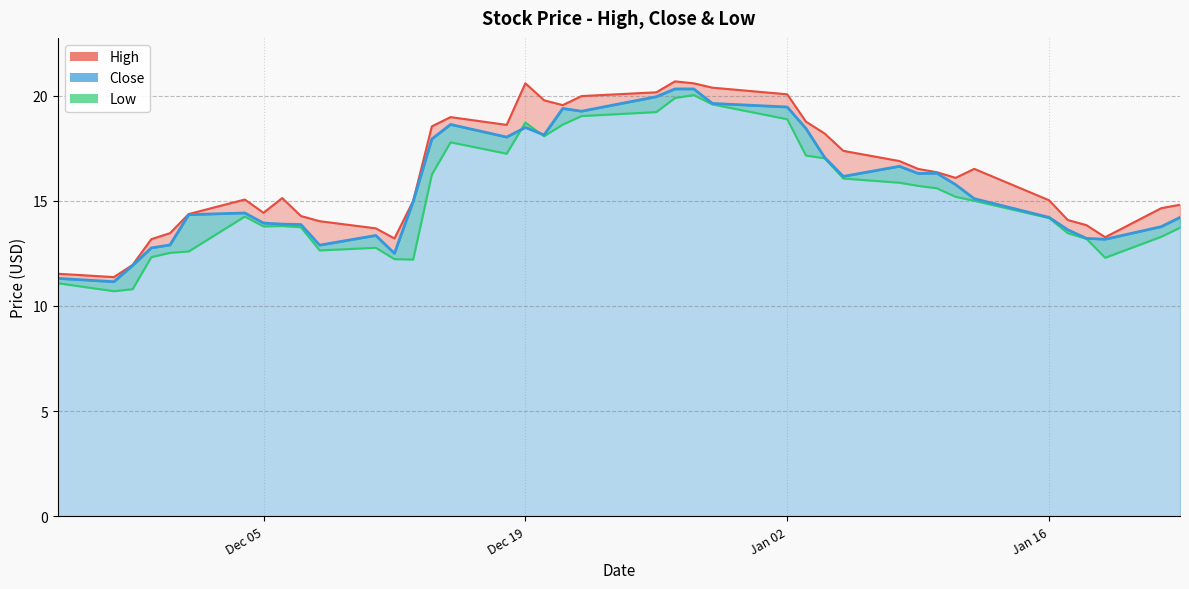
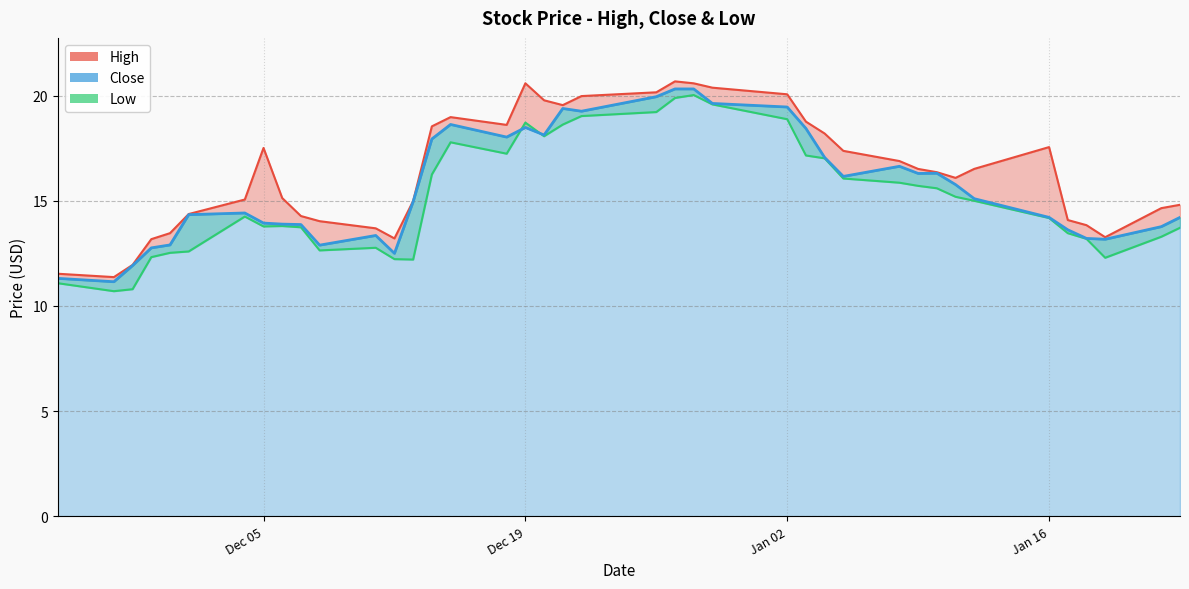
  {
    "High": {
-     "Dec 05": 14.4,
+     "Dec 05": 17.5,
      "Dec 19": 20.6,
      "Jan 02": 20.1,
-     "Jan 16": 15.0
+     "Jan 16": 17.6
    },
    "Close": {
      "Dec 19": 18.5
    }
  }
